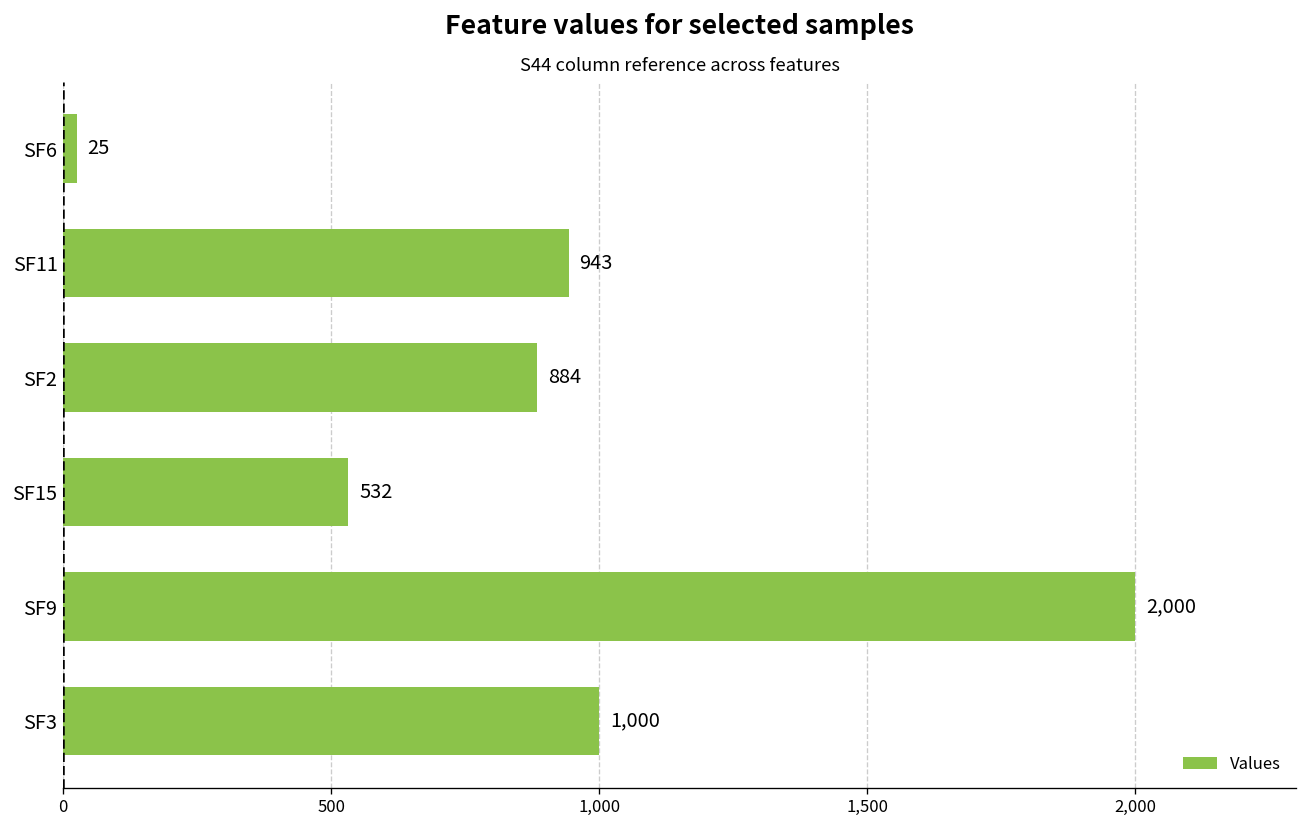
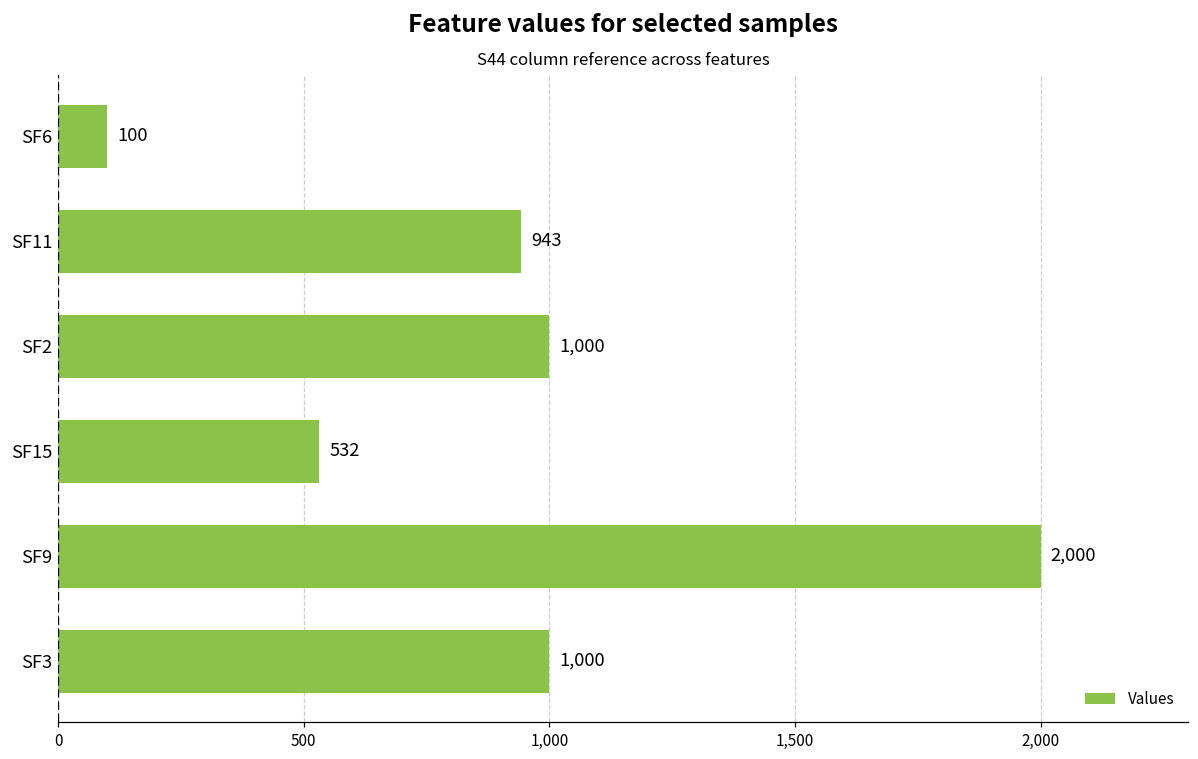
  {
-   "SF6": "25",
+   "SF6": "100",
    "SF11": "943",
-   "SF2": "884",
+   "SF2": "1,000",
    "SF15": "532",
    "SF9": "2,000",
    "SF3": "1,000"
  }
